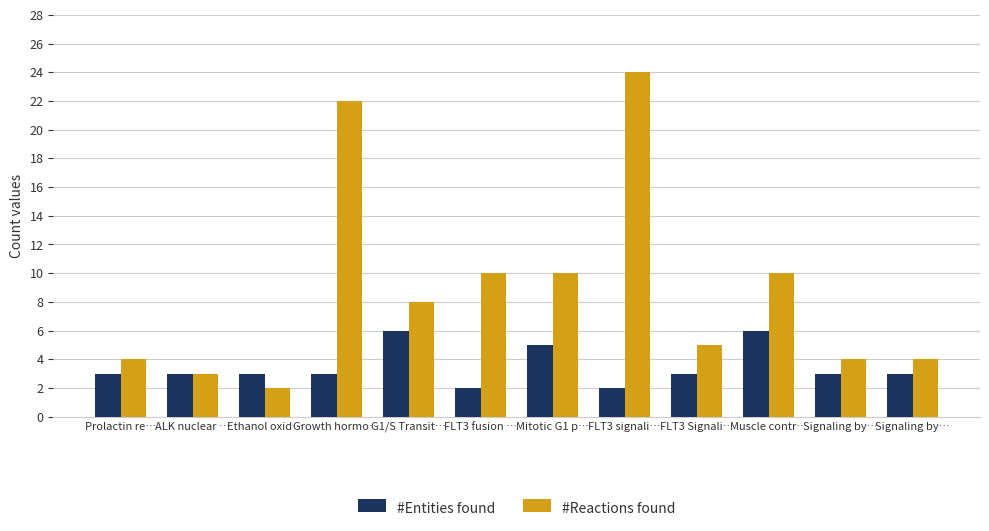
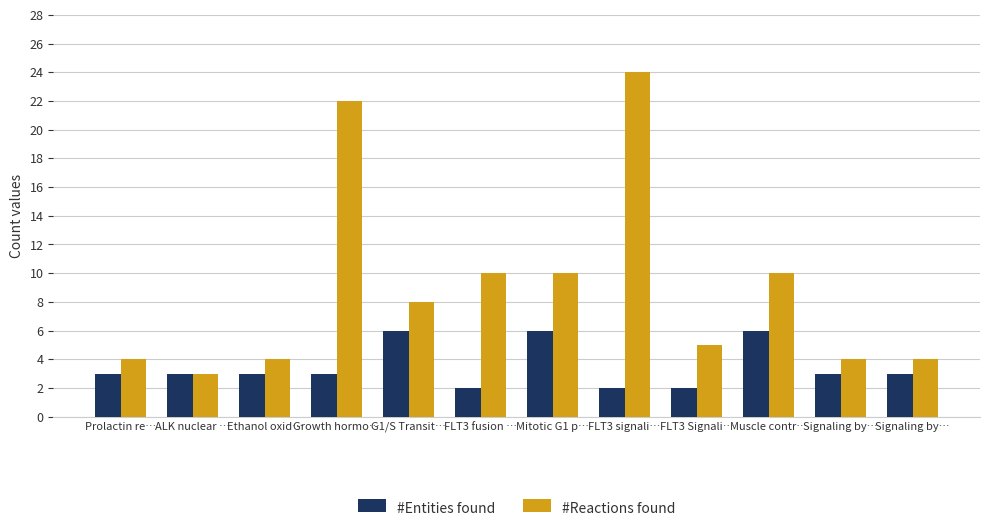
  {
    "#Entities found": {
      "Prolactin re…": 3,
      "ALK nuclear …": 3,
      "Ethanol oxid…": 3,
      "Growth hormo…": 3,
      "G1/S Transit…": 6,
      "FLT3 fusion …": 2,
-     "Mitotic G1 p…": 5,
+     "Mitotic G1 p…": 6,
      "FLT3 signali…": 2,
-     "FLT3 Signali…": 3,
+     "FLT3 Signali…": 2,
      "Muscle contr…": 6
    },
    "#Reactions found": {
      "Prolactin re…": 4,
      "ALK nuclear …": 3,
-     "Ethanol oxid…": 2,
+     "Ethanol oxid…": 4,
      "Growth hormo…": 22,
      "G1/S Transit…": 8,
      "FLT3 fusion …": 10,
      "Mitotic G1 p…": 10,
      "FLT3 signali…": 24,
      "FLT3 Signali…": 5,
      "Muscle contr…": 10
    }
  }
